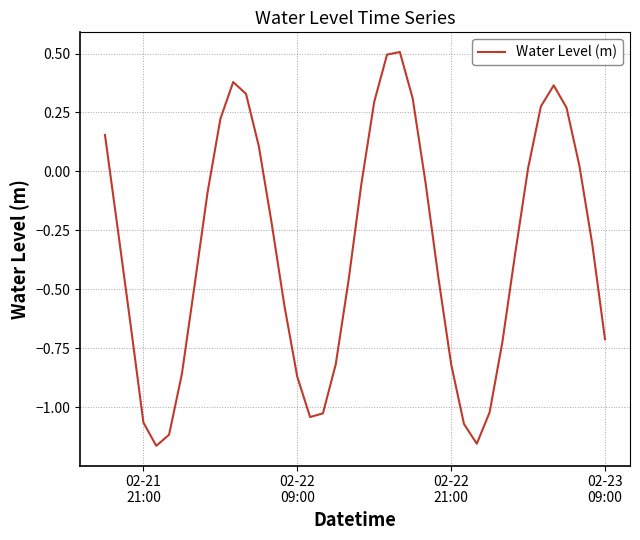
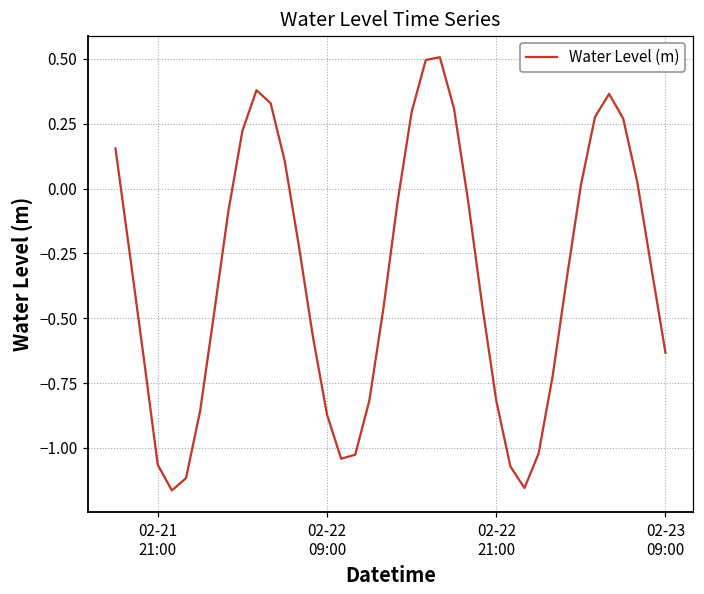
  {
    "02-21 21:00": -1.07,
    "02-22 09:00": -0.87,
    "02-22 21:00": -0.82,
-   "02-23 09:00": -0.71
+   "02-23 09:00": -0.63
  }
